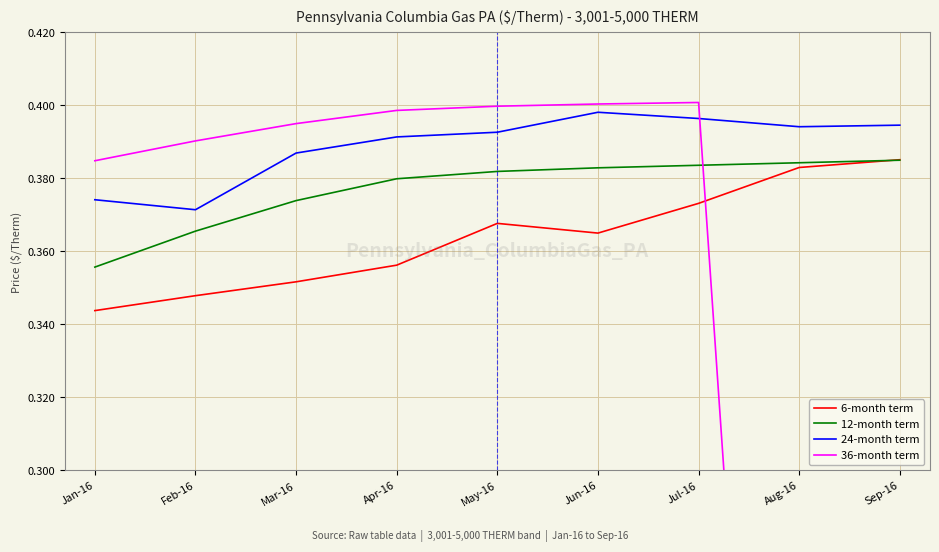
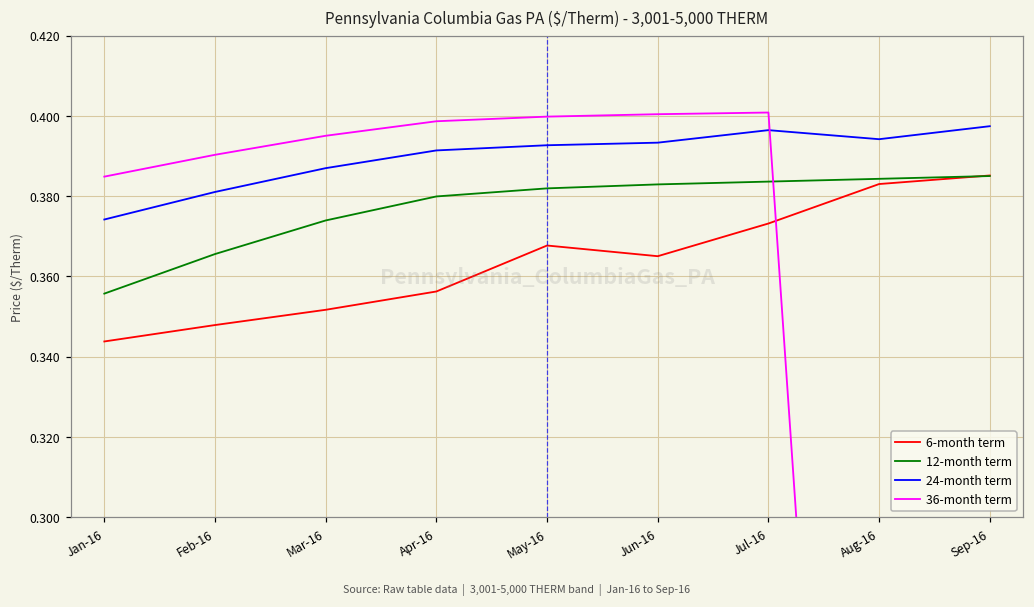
  {
    "6-month term": {
      "Jan-16": 0.344,
      "Feb-16": 0.348,
      "Mar-16": 0.352,
      "Apr-16": 0.356,
      "May-16": 0.368,
      "Jun-16": 0.365,
      "Jul-16": 0.373,
      "Aug-16": 0.383
    },
    "12-month term": {
      "Jan-16": 0.356,
      "Feb-16": 0.366,
      "Mar-16": 0.374,
      "Apr-16": 0.380,
      "May-16": 0.382,
      "Jun-16": 0.383,
      "Jul-16": 0.384,
      "Aug-16": 0.384
    },
    "24-month term": {
      "Jan-16": 0.374,
-     "Feb-16": 0.371,
+     "Feb-16": 0.381,
      "Mar-16": 0.387,
      "Apr-16": 0.391,
      "May-16": 0.393,
-     "Jun-16": 0.398,
+     "Jun-16": 0.393,
      "Jul-16": 0.396,
      "Aug-16": 0.394,
-     "Sep-16": 0.395
+     "Sep-16": 0.397
    },
    "36-month term": {
      "Jan-16": 0.385,
      "Feb-16": 0.390,
      "Mar-16": 0.395,
      "Apr-16": 0.399,
      "May-16": 0.400,
      "Jun-16": 0.400,
      "Jul-16": 0.401
    }
  }
